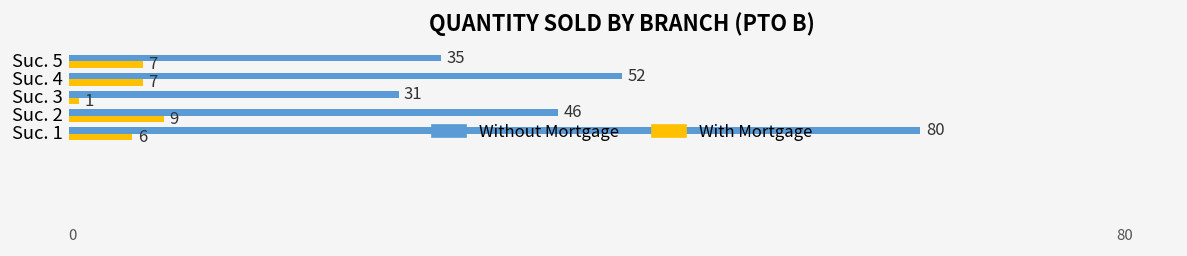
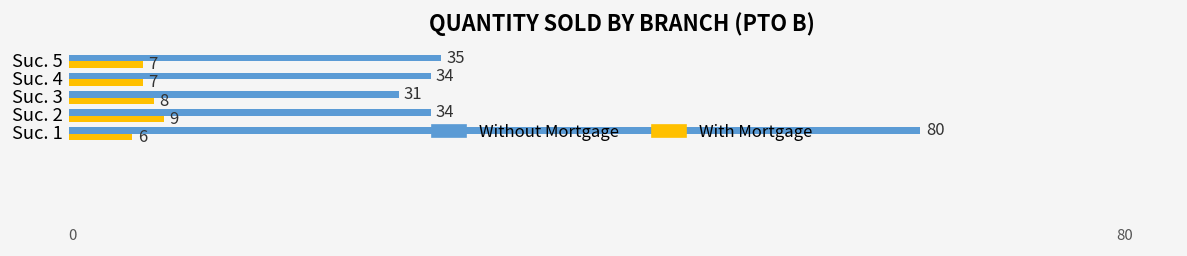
  {
    "Without Mortgage": {
      "Suc. 5": 35,
-     "Suc. 4": 52,
+     "Suc. 4": 34,
      "Suc. 3": 31,
-     "Suc. 2": 46,
+     "Suc. 2": 34,
      "Suc. 1": 80
    },
    "With Mortgage": {
      "Suc. 5": 7,
      "Suc. 4": 7,
-     "Suc. 3": 1,
+     "Suc. 3": 8,
      "Suc. 2": 9,
      "Suc. 1": 6
    }
  }
